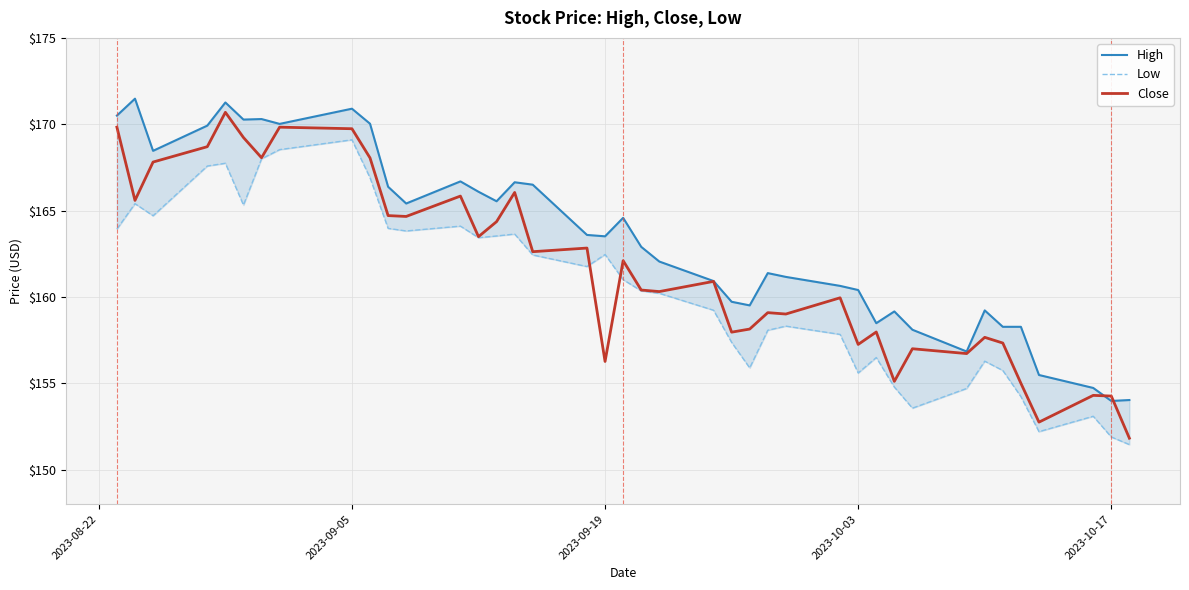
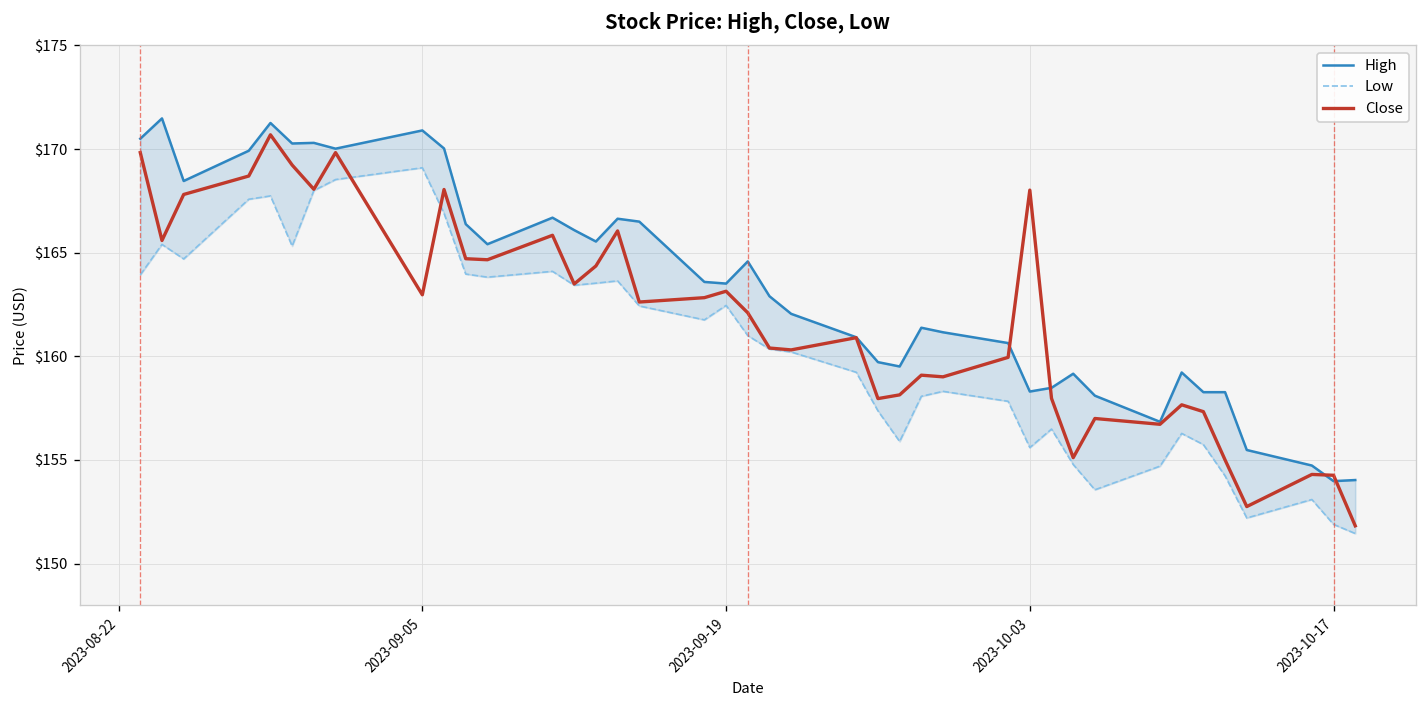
  {
    "High": {
      "2023-09-05": "$170.9",
      "2023-09-19": "$163.5",
-     "2023-10-03": "$160.4",
+     "2023-10-03": "$158.3",
      "2023-10-17": "$154.0"
    },
    "Low": {
      "2023-09-05": "$169.1",
      "2023-09-19": "$162.5",
      "2023-10-03": "$155.6",
      "2023-10-17": "$151.9"
    },
    "Close": {
-     "2023-09-05": "$169.7",
-     "2023-09-19": "$156.3",
-     "2023-10-03": "$157.3",
+     "2023-09-05": "$163.0",
+     "2023-09-19": "$163.1",
+     "2023-10-03": "$168.0",
      "2023-10-17": "$154.3"
    }
  }
